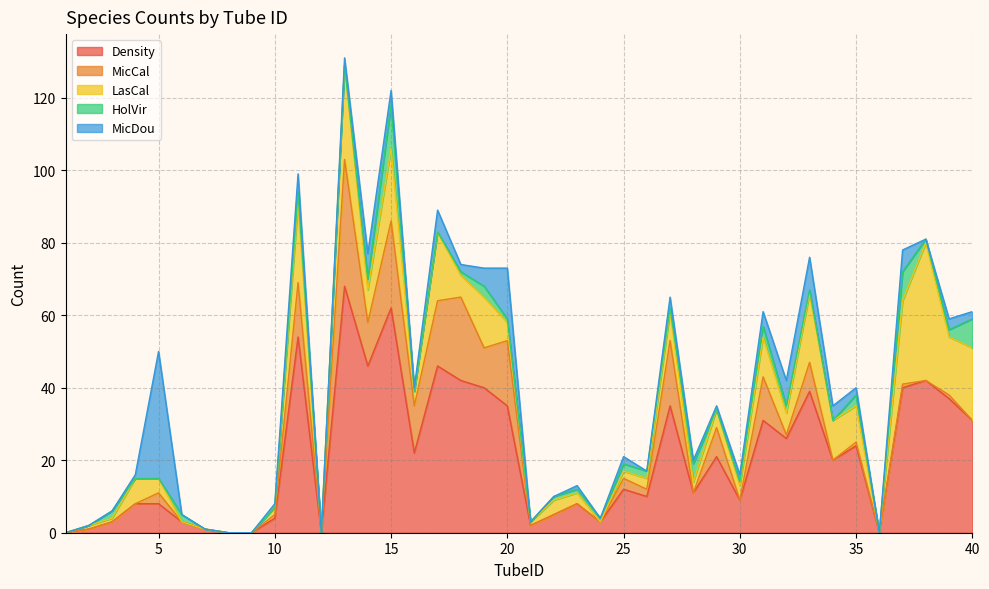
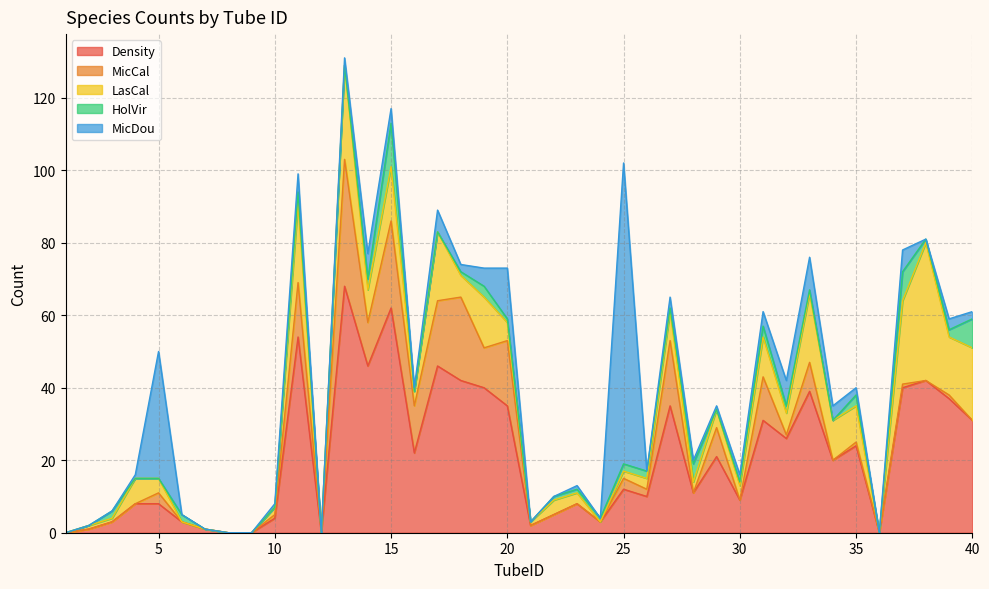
  {
    "LasCal": {
-     "15": 20,
+     "15": 15,
      "20": 5,
      "25": 2,
      "30": 4,
      "35": 10,
      "40": 20
    },
    "HolVir": {
      "15": 12,
      "20": 1,
      "25": 2,
      "30": 1,
      "35": 3,
      "40": 8
    },
    "MicDou": {
      "5": 35,
      "10": 1,
      "15": 4,
      "20": 14,
-     "25": 2,
+     "25": 83,
      "30": 2,
      "35": 2,
      "40": 2
    }
  }
